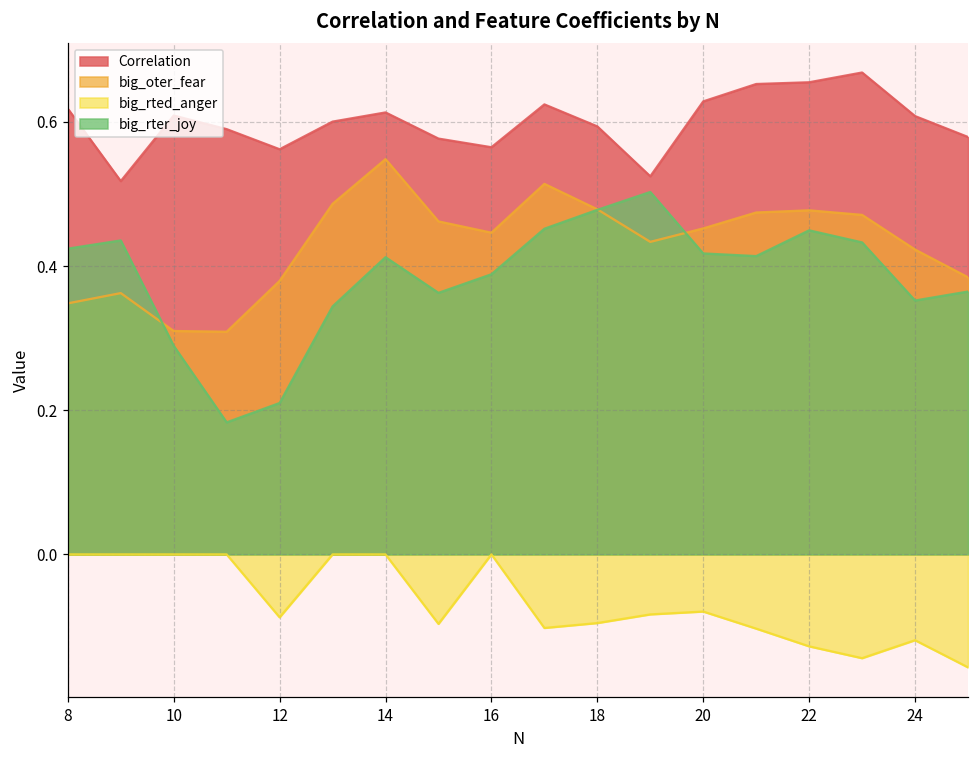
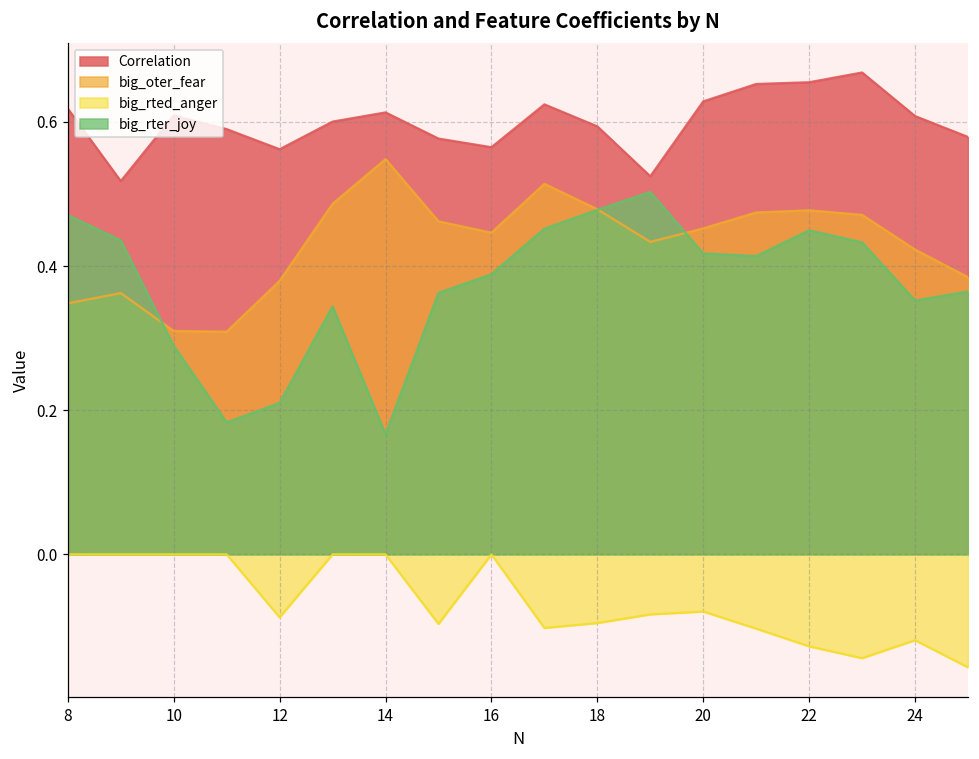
  {
    "Correlation": {
      "8": 0.62,
      "12": 0.56,
      "14": 0.61,
      "16": 0.56,
      "18": 0.59,
      "20": 0.63,
      "22": 0.65,
      "24": 0.61
    },
    "big_rter_joy": {
-     "8": 0.42,
+     "8": 0.47,
      "10": 0.29,
      "12": 0.21,
-     "14": 0.41,
+     "14": 0.17,
      "16": 0.39,
      "20": 0.42,
      "22": 0.45,
      "24": 0.35
    }
  }
